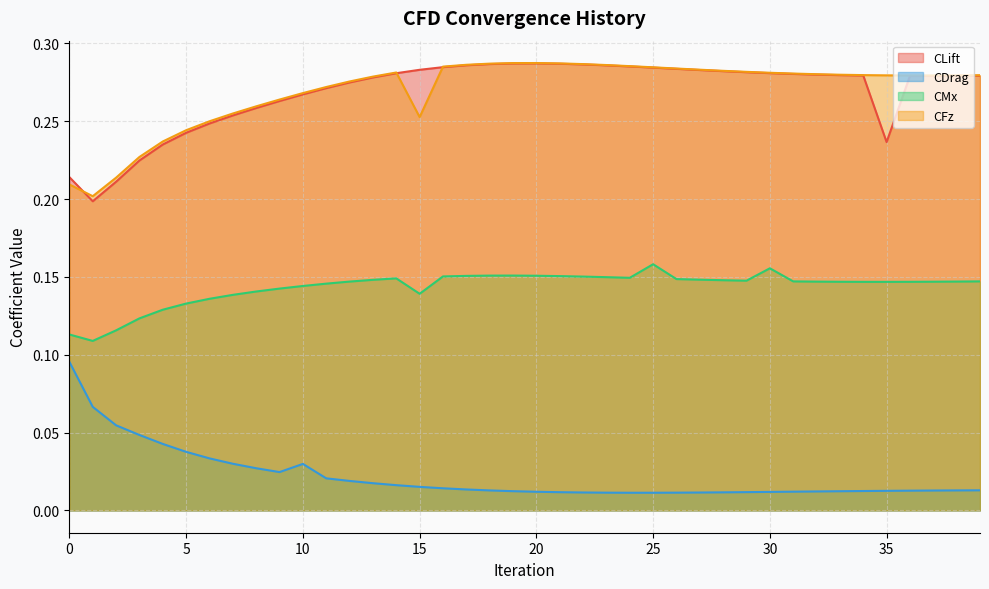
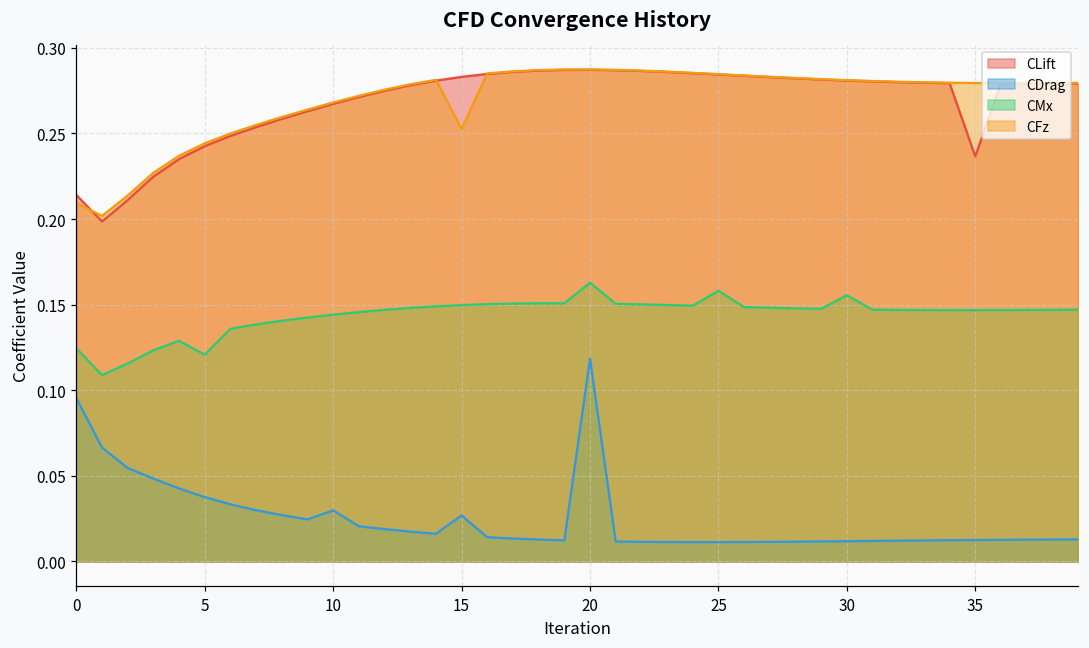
  {
    "CLift": {
      "0": 0.214,
      "5": 0.243,
      "15": 0.283,
      "35": 0.237
    },
    "CDrag": {
      "0": 0.095,
      "5": 0.038,
      "10": 0.030,
-     "15": 0.015,
-     "20": 0.012,
+     "15": 0.027,
+     "20": 0.119,
      "25": 0.011,
      "30": 0.012,
      "35": 0.013
    },
    "CMx": {
-     "0": 0.113,
-     "5": 0.133,
+     "0": 0.124,
+     "5": 0.121,
      "10": 0.144,
-     "15": 0.139,
-     "20": 0.151,
+     "15": 0.150,
+     "20": 0.163,
      "25": 0.158,
      "30": 0.156,
      "35": 0.147
    },
    "CFz": {
      "0": 0.209,
      "5": 0.244,
      "15": 0.253,
      "35": 0.279
    }
  }
